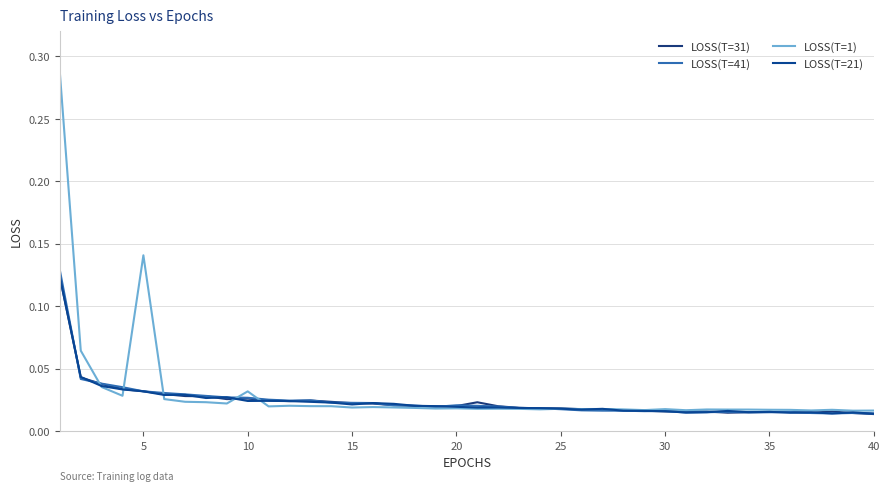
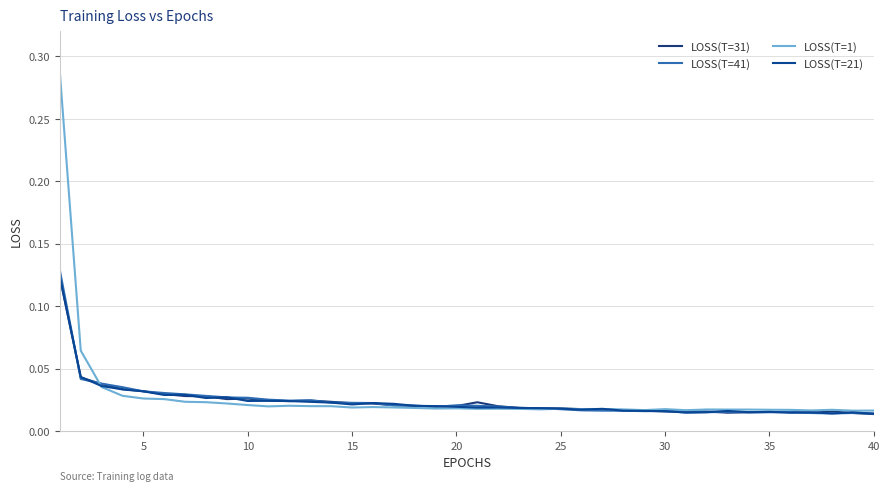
  {
    "LOSS(T=1)": {
-     "5": 0.141,
-     "10": 0.032,
+     "5": 0.026,
+     "10": 0.021,
      "15": 0.019,
      "40": 0.016
    }
  }
